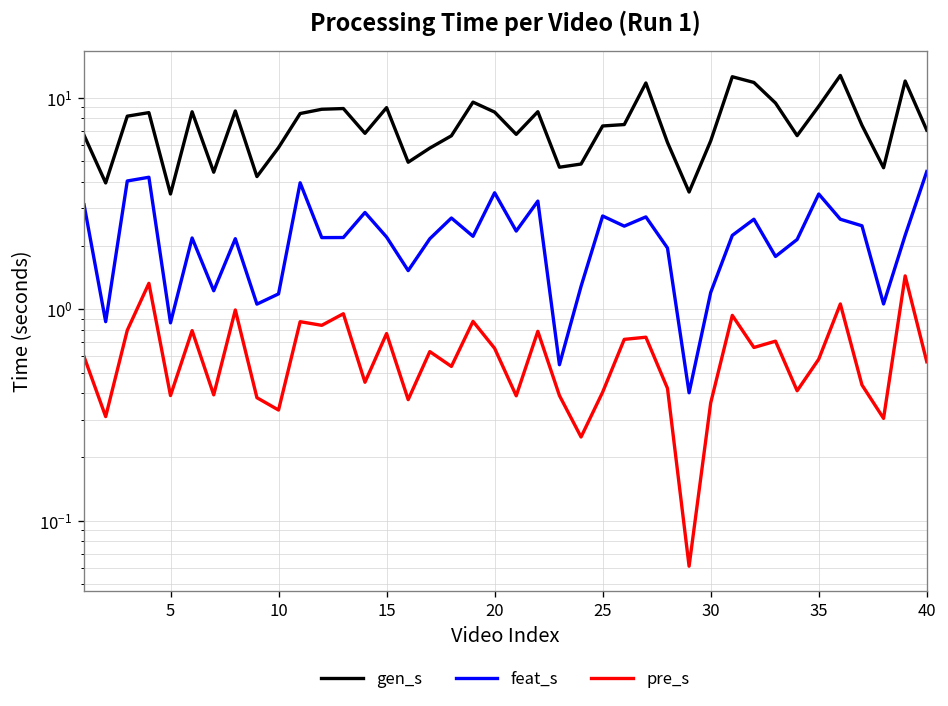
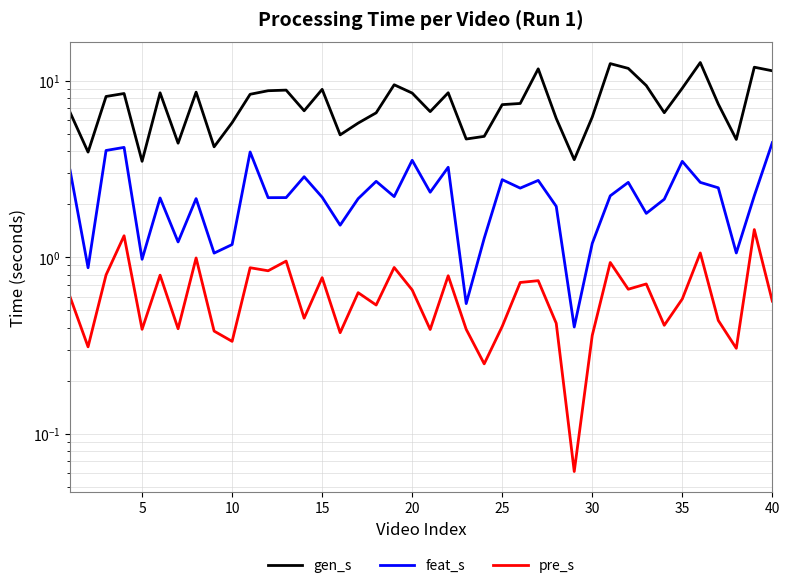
  {
    "gen_s": {
      "5": 3.5,
      "10": 5.8,
      "15": 9,
      "20": 9,
      "25": 7.4,
      "30": 6.3,
      "35": 9,
-     "40": 7.0
+     "40": 11
    },
    "feat_s": {
-     "5": 0.9,
+     "5": 1.0,
      "10": 1.2,
      "15": 2.2,
      "20": 3.6,
      "25": 2.8,
      "30": 1.2,
      "35": 3.5,
      "40": 4.5
    },
    "pre_s": {
      "5": 0.4,
      "10": 0.33,
      "15": 0.8,
      "20": 0.65,
      "25": 0.4,
      "30": 0.36,
      "35": 0.58,
      "40": 0.57
    }
  }
